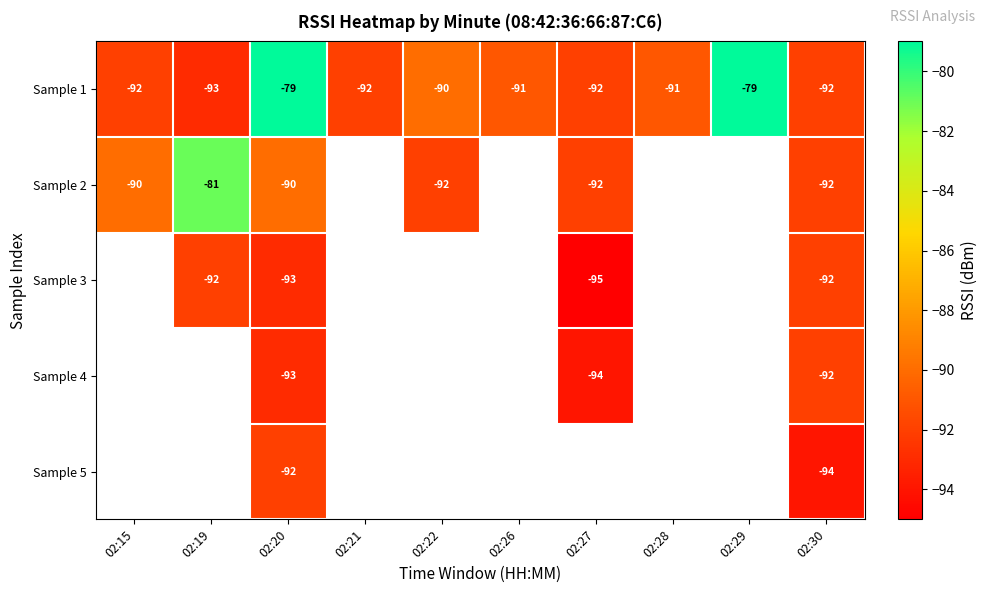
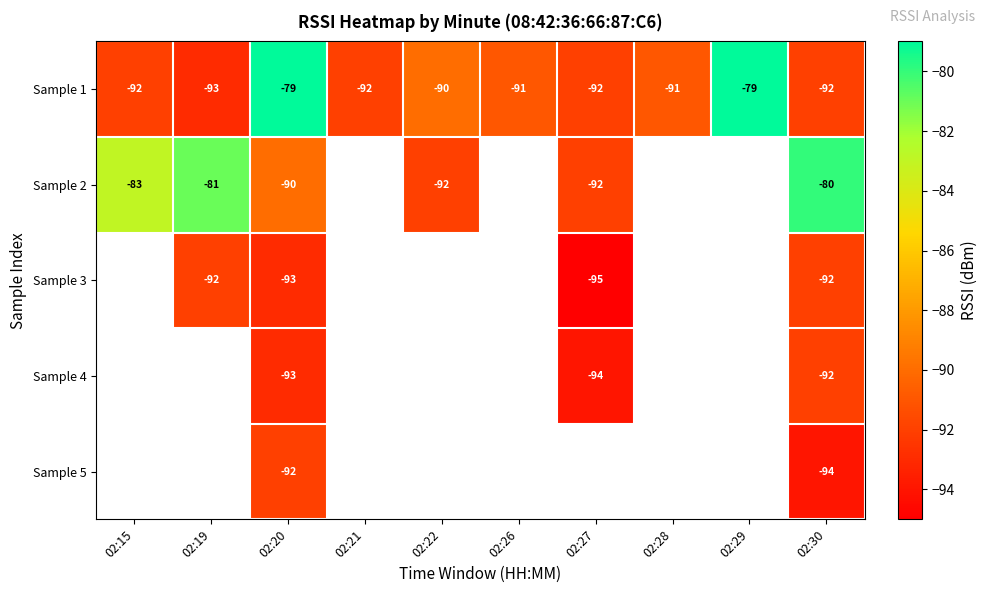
  {
    "Sample 1": {
      "02:15": -92,
      "02:19": -93,
      "02:20": -79,
      "02:21": -92,
      "02:22": -90,
      "02:26": -91,
      "02:27": -92,
      "02:28": -91,
      "02:29": -79,
      "02:30": -92
    },
    "Sample 2": {
-     "02:15": -90,
+     "02:15": -83,
      "02:19": -81,
      "02:20": -90,
      "02:22": -92,
      "02:27": -92,
-     "02:30": -92
+     "02:30": -80
    },
    "Sample 3": {
      "02:19": -92,
      "02:20": -93,
      "02:27": -95,
      "02:30": -92
    },
    "Sample 4": {
      "02:20": -93,
      "02:27": -94,
      "02:30": -92
    },
    "Sample 5": {
      "02:20": -92,
      "02:30": -94
    }
  }
